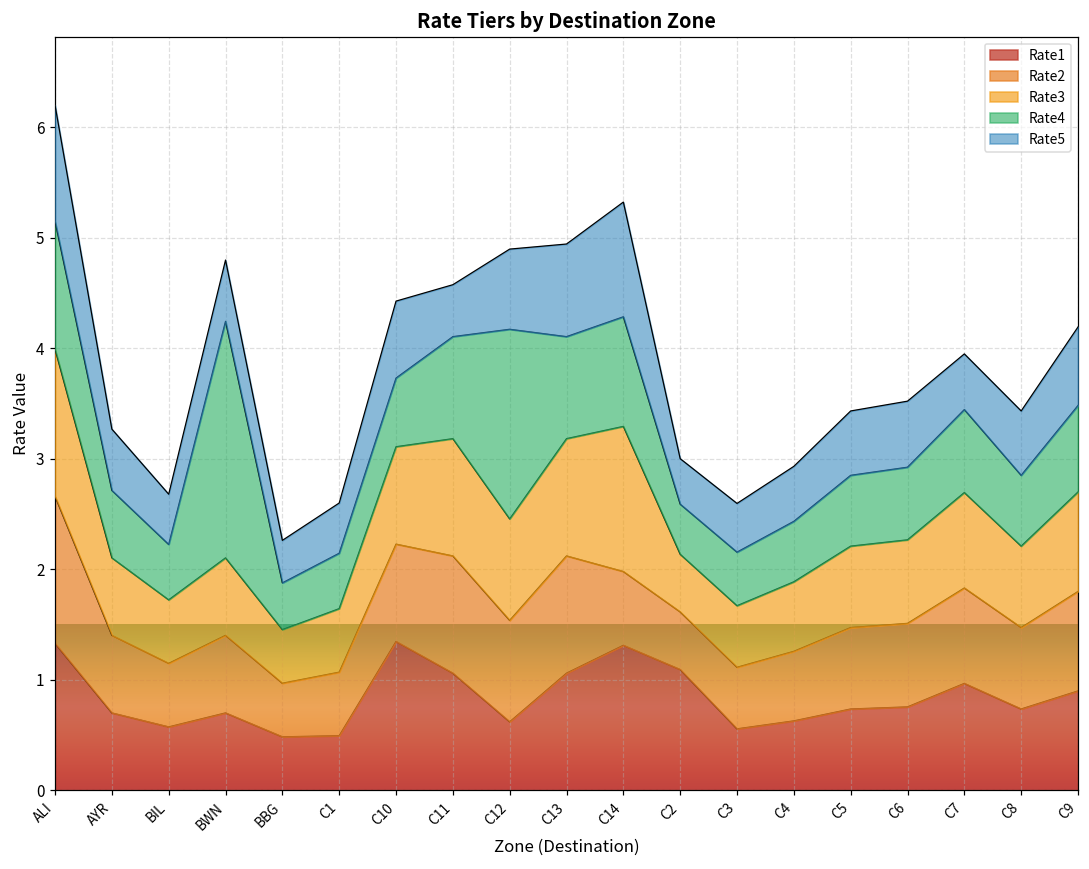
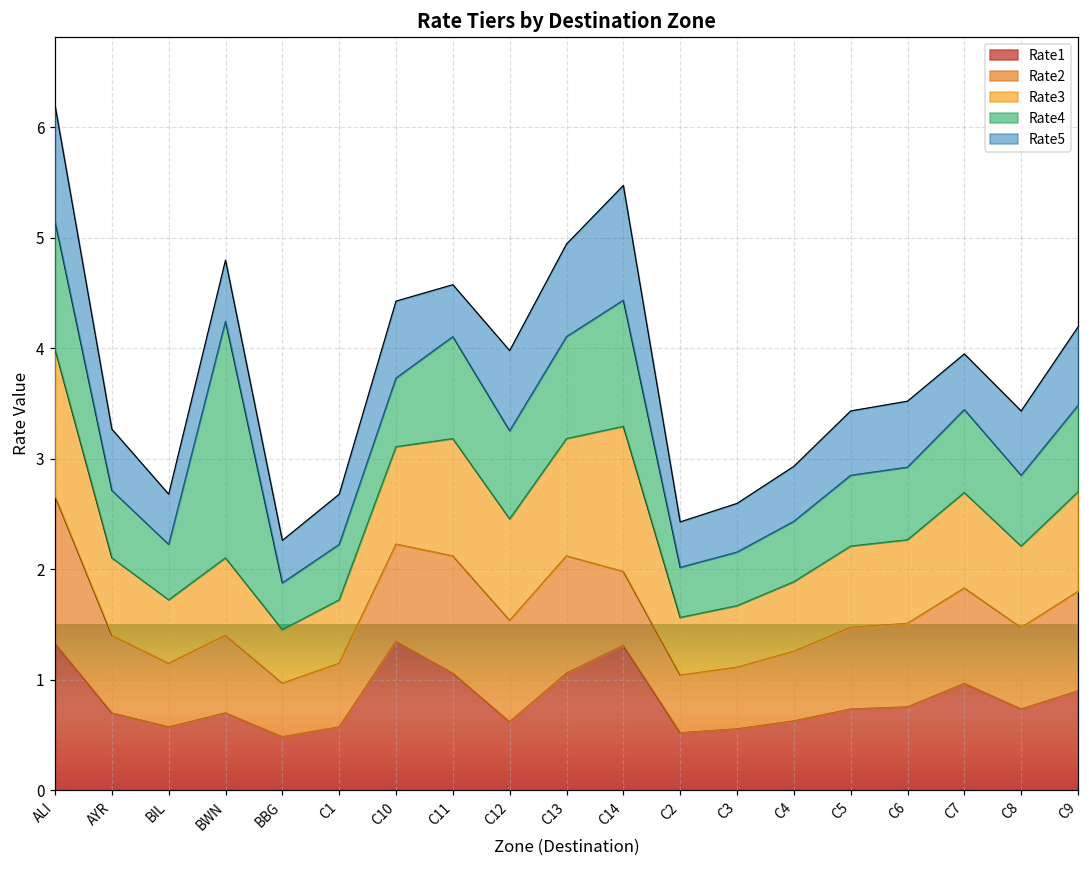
  {
    "Rate1": {
      "ALI": 1.33,
      "AYR": 0.70,
      "BIL": 0.57,
      "BWN": 0.70,
      "BBG": 0.49,
-     "C1": 0.50,
+     "C1": 0.57,
      "C10": 1.35,
      "C11": 1.06,
      "C12": 0.62,
      "C13": 1.06,
      "C14": 1.31,
-     "C2": 1.09,
+     "C2": 0.52,
      "C3": 0.56,
      "C4": 0.63,
      "C5": 0.74,
      "C6": 0.76,
      "C7": 0.97,
      "C8": 0.74,
      "C9": 0.90
    },
    "Rate4": {
      "ALI": 1.16,
      "AYR": 0.61,
      "BIL": 0.50,
      "BWN": 2.14,
      "BBG": 0.42,
      "C1": 0.50,
      "C10": 0.62,
      "C11": 0.92,
-     "C12": 1.72,
+     "C12": 0.80,
      "C13": 0.92,
-     "C14": 0.99,
+     "C14": 1.14,
      "C2": 0.45,
      "C3": 0.48,
      "C4": 0.55,
      "C5": 0.64,
      "C6": 0.66,
      "C7": 0.75,
      "C8": 0.64,
      "C9": 0.78
    },
    "Rate5": {
      "ALI": 1.05,
      "AYR": 0.55,
      "BIL": 0.45,
      "BWN": 0.55,
      "BBG": 0.38,
      "C1": 0.45,
      "C10": 0.70,
      "C11": 0.47,
      "C12": 0.73,
      "C13": 0.84,
      "C14": 1.04,
      "C2": 0.41,
      "C3": 0.44,
      "C4": 0.50,
      "C5": 0.58,
      "C6": 0.60,
      "C7": 0.50,
      "C8": 0.58,
      "C9": 0.71
    }
  }
